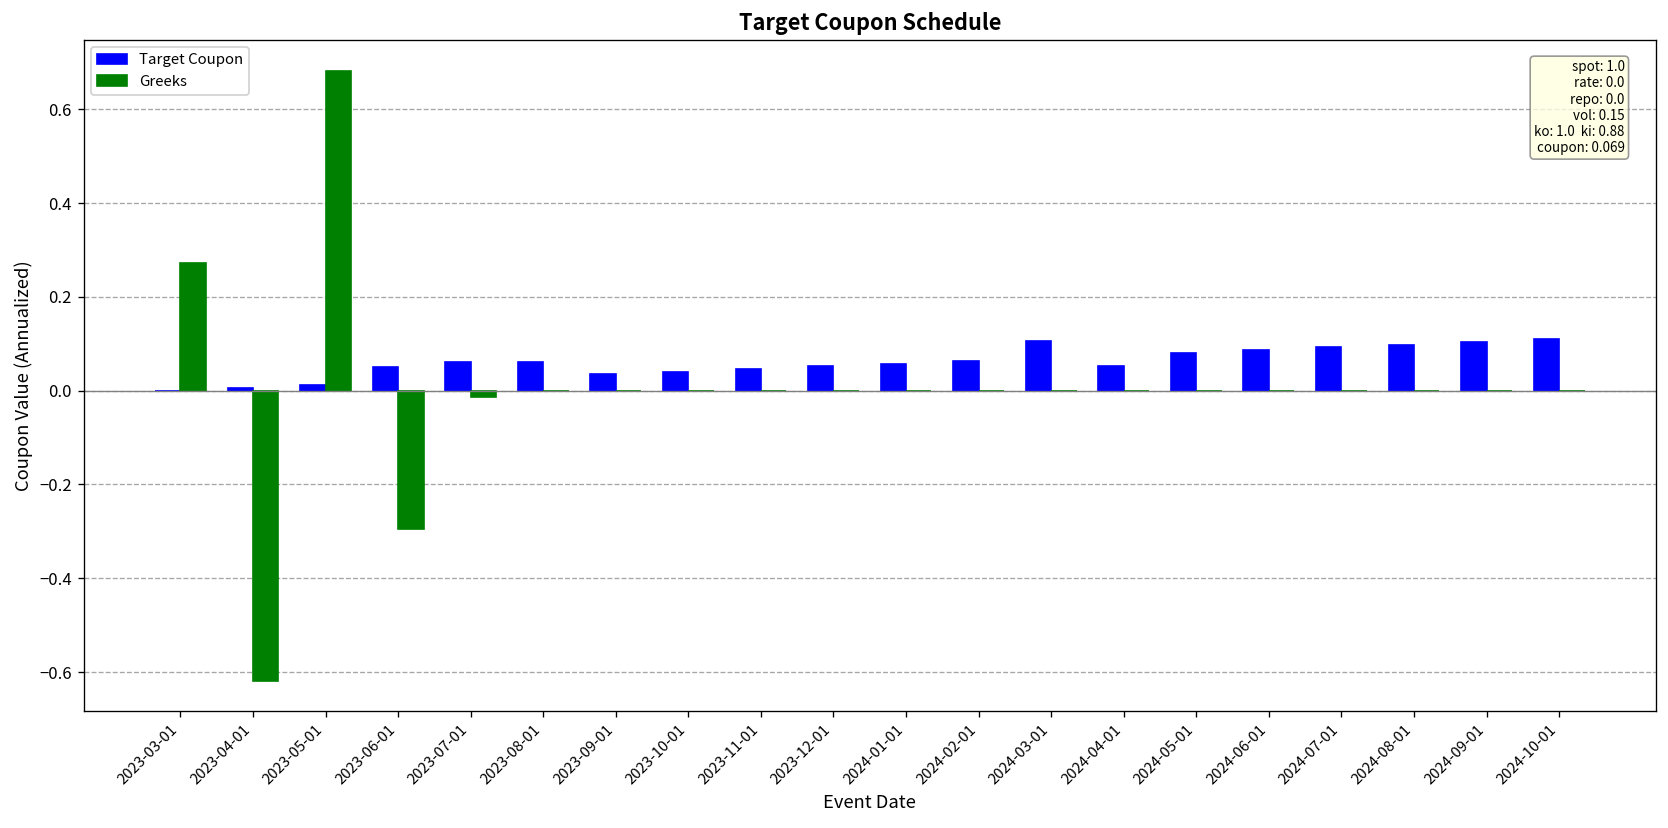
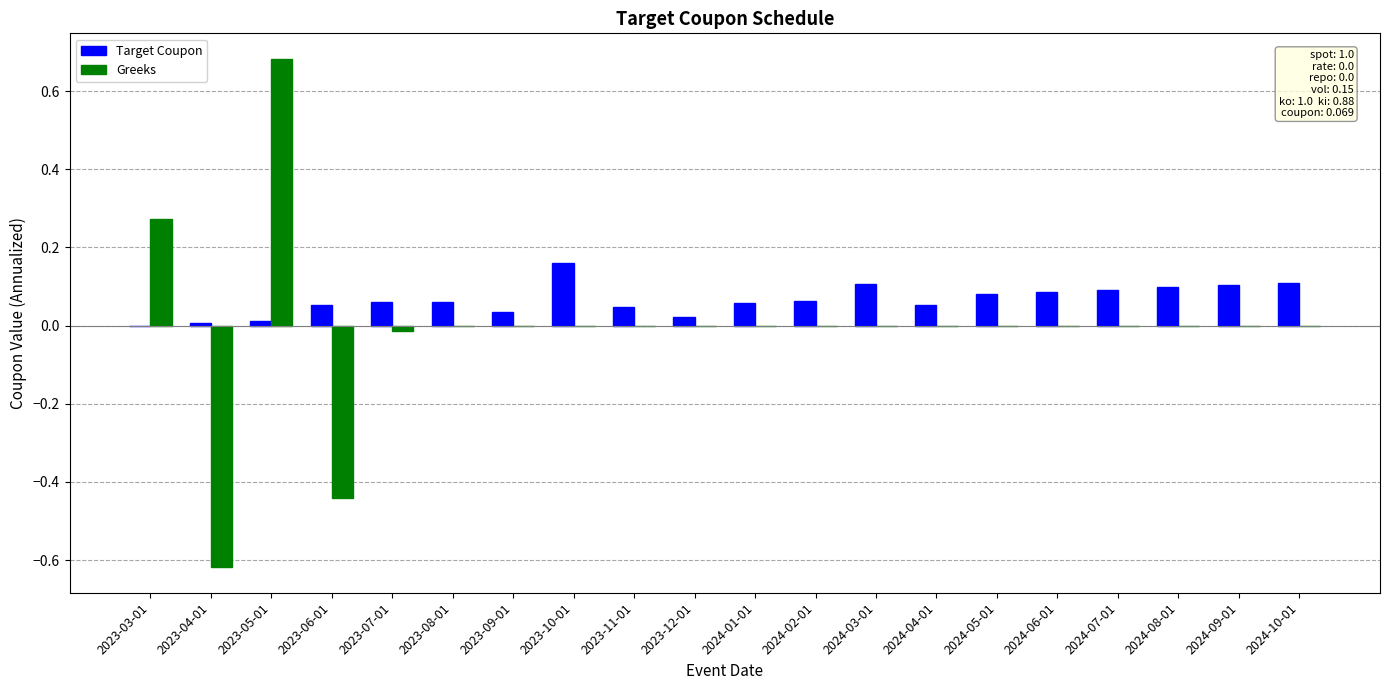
  {
    "Target Coupon": {
      "2023-03-01": 0.00,
      "2023-05-01": 0.01,
      "2023-06-01": 0.05,
      "2023-07-01": 0.06,
      "2023-08-01": 0.06,
      "2023-09-01": 0.03,
-     "2023-10-01": 0.04,
+     "2023-10-01": 0.16,
      "2023-11-01": 0.05,
-     "2023-12-01": 0.05,
+     "2023-12-01": 0.02,
      "2024-01-01": 0.06,
      "2024-02-01": 0.06,
      "2024-03-01": 0.11,
      "2024-04-01": 0.05,
      "2024-05-01": 0.08,
      "2024-06-01": 0.09,
      "2024-07-01": 0.09,
      "2024-08-01": 0.10,
      "2024-09-01": 0.10,
      "2024-10-01": 0.11
    },
    "Greeks": {
      "2023-03-01": 0.27,
      "2023-04-01": -0.62,
      "2023-05-01": 0.68,
-     "2023-06-01": -0.30,
+     "2023-06-01": -0.44,
      "2023-07-01": -0.01,
      "2023-08-01": 0.00,
      "2023-09-01": 0.00,
      "2023-10-01": 0.00,
      "2023-11-01": 0.00,
      "2023-12-01": 0.00,
      "2024-01-01": 0.00,
      "2024-02-01": 0.00,
      "2024-03-01": 0.00,
      "2024-04-01": 0.00,
      "2024-05-01": 0.00,
      "2024-06-01": 0.00,
      "2024-07-01": 0.00,
      "2024-08-01": 0.00,
      "2024-09-01": 0.00,
      "2024-10-01": 0.00
    }
  }
